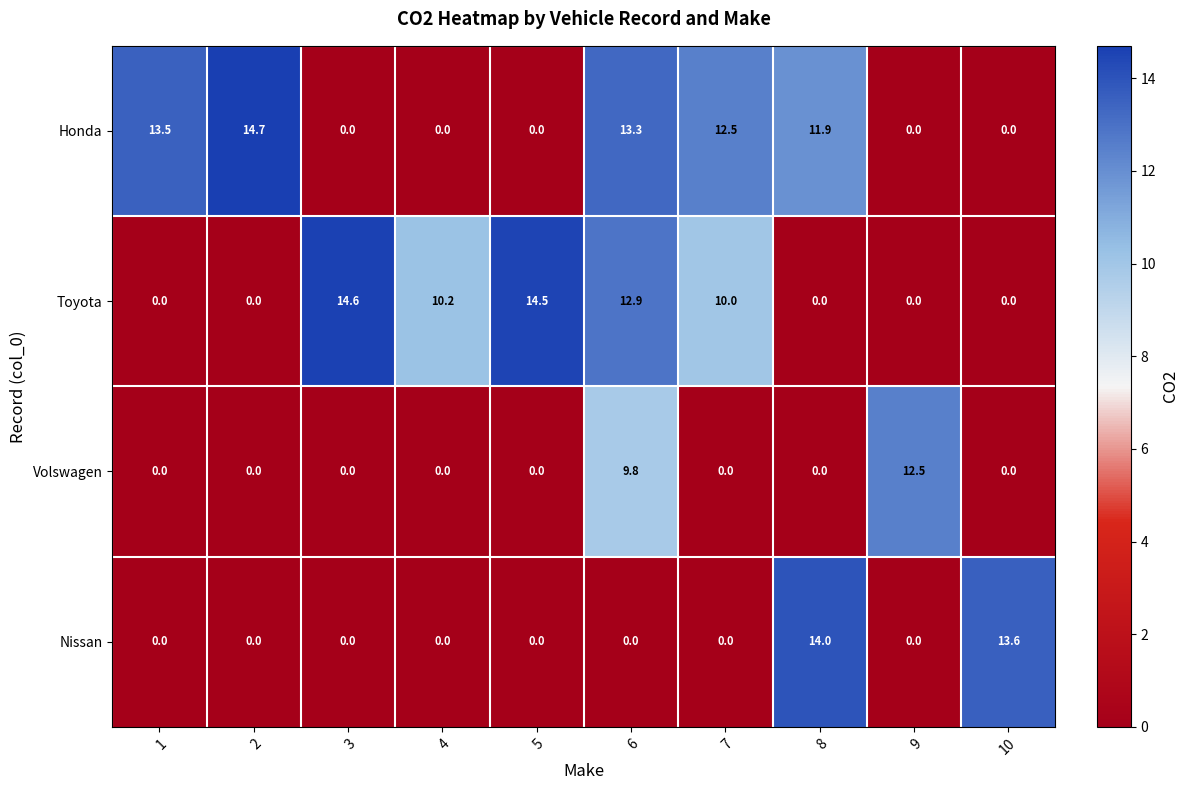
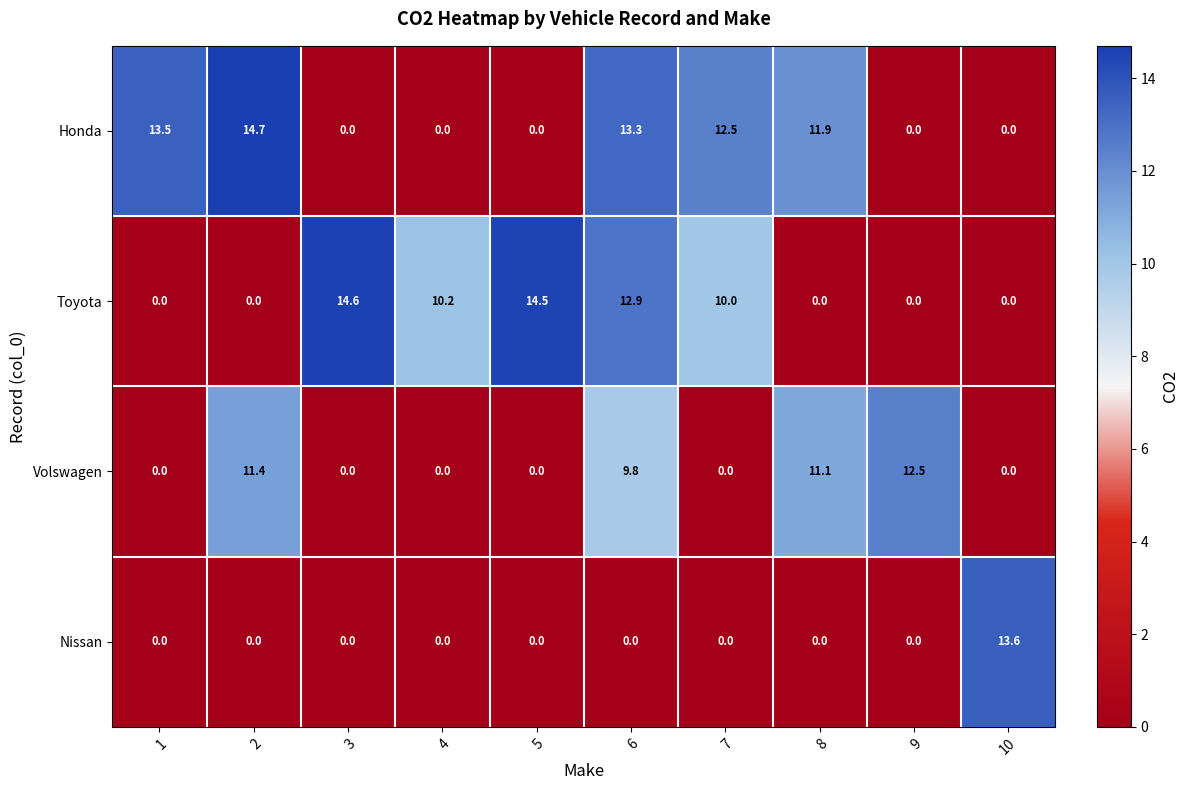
  {
    "Honda": {
      "1": 13.5,
      "2": 14.7,
      "3": 0.0,
      "4": 0.0,
      "5": 0.0,
      "6": 13.3,
      "7": 12.5,
      "8": 11.9,
      "9": 0.0,
      "10": 0.0
    },
    "Toyota": {
      "1": 0.0,
      "2": 0.0,
      "3": 14.6,
      "4": 10.2,
      "5": 14.5,
      "6": 12.9,
      "7": 10.0,
      "8": 0.0,
      "9": 0.0,
      "10": 0.0
    },
    "Volswagen": {
      "1": 0.0,
-     "2": 0.0,
+     "2": 11.4,
      "3": 0.0,
      "4": 0.0,
      "5": 0.0,
      "6": 9.8,
      "7": 0.0,
-     "8": 0.0,
+     "8": 11.1,
      "9": 12.5,
      "10": 0.0
    },
    "Nissan": {
      "1": 0.0,
      "2": 0.0,
      "3": 0.0,
      "4": 0.0,
      "5": 0.0,
      "6": 0.0,
      "7": 0.0,
-     "8": 14.0,
+     "8": 0.0,
      "9": 0.0,
      "10": 13.6
    }
  }
